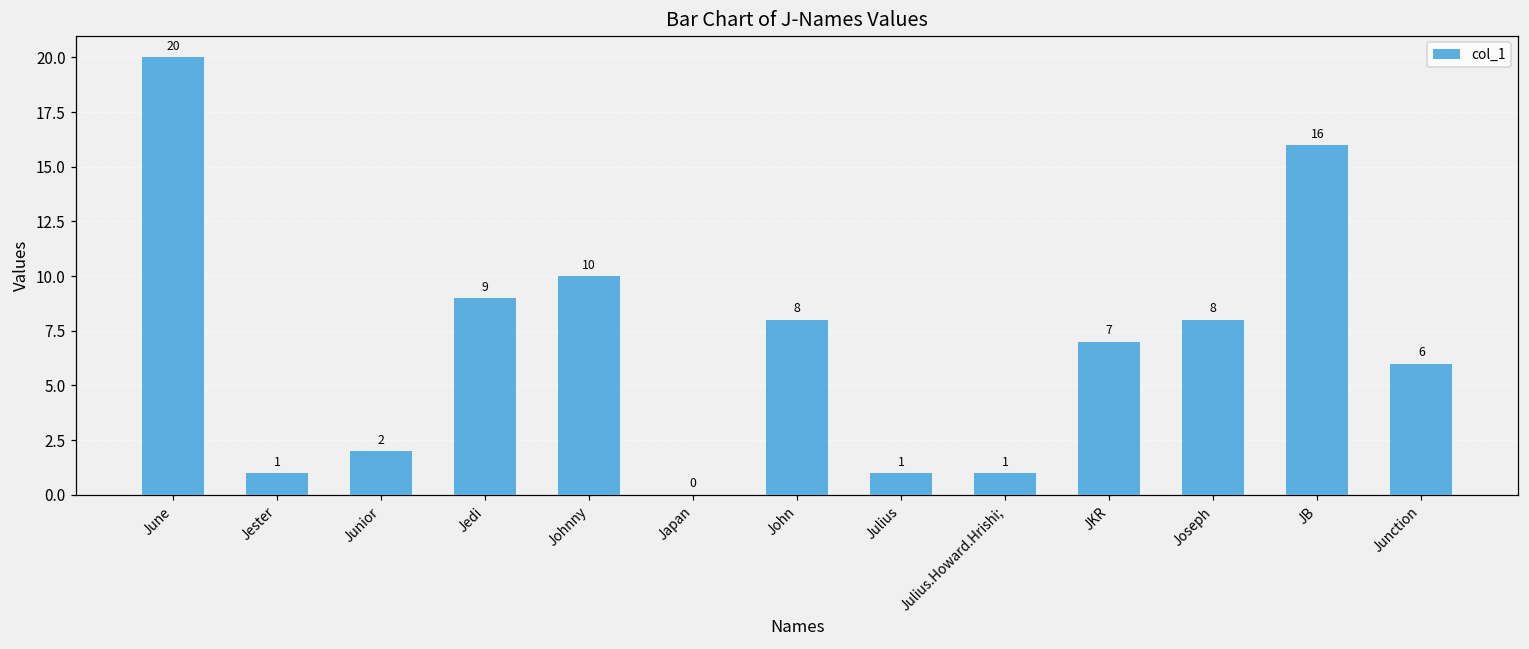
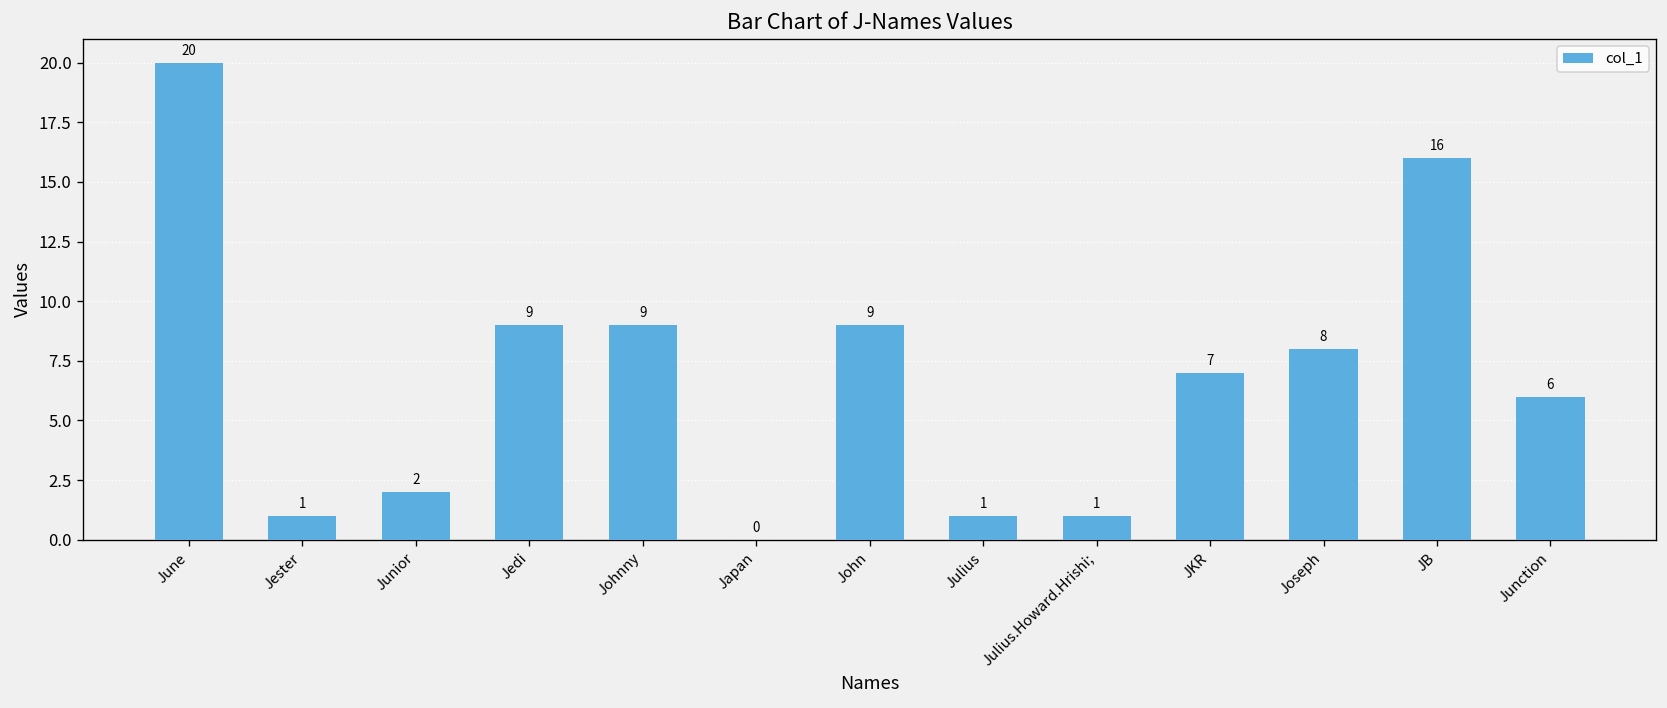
  {
    "June": 20,
    "Jester": 1,
    "Junior": 2,
    "Jedi": 9,
-   "Johnny": 10,
+   "Johnny": 9,
    "Japan": 0,
-   "John": 8,
+   "John": 9,
    "Julius": 1,
    "Julius.Howard.Hrishi;": 1,
    "JKR": 7,
    "Joseph": 8,
    "JB": 16,
    "Junction": 6
  }
